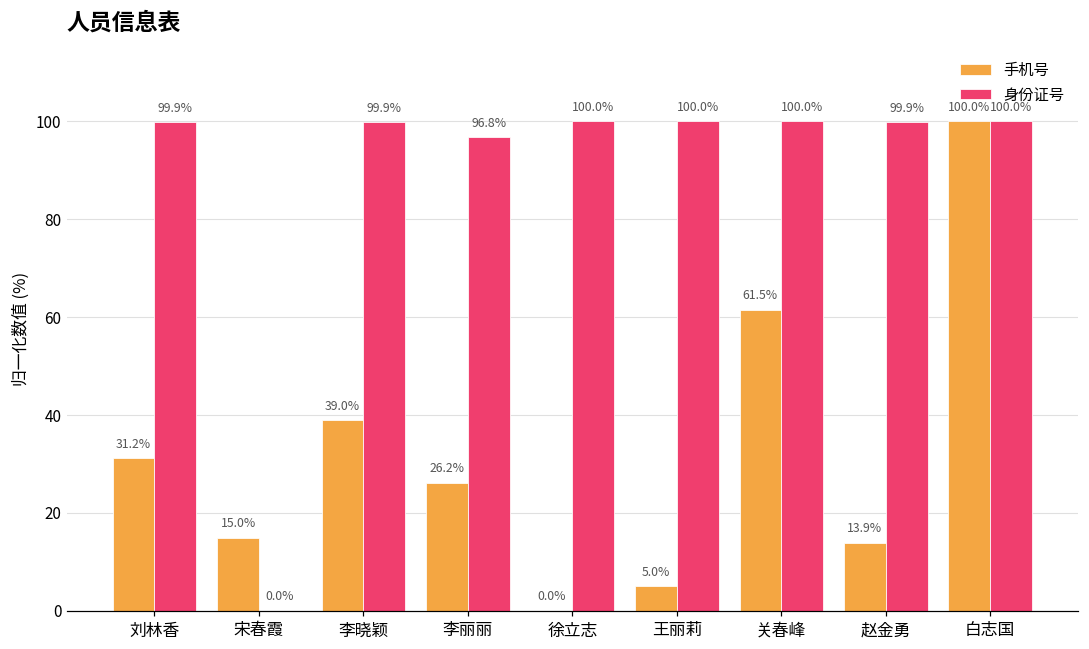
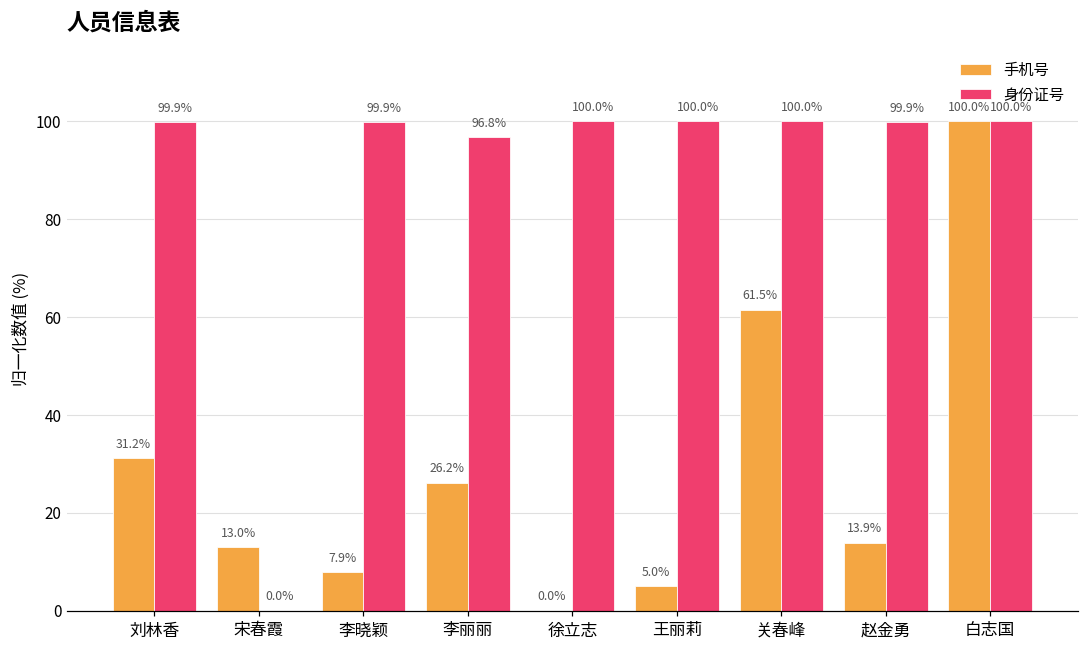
  {
    "手机号": {
      "刘林香": "31.2%",
-     "宋春霞": "15.0%",
-     "李晓颖": "39.0%",
+     "宋春霞": "13.0%",
+     "李晓颖": "7.9%",
      "李丽丽": "26.2%",
      "徐立志": "0.0%",
      "王丽莉": "5.0%",
      "关春峰": "61.5%",
      "赵金勇": "13.9%",
      "白志国": "100.0%"
    },
    "身份证号": {
      "刘林香": "99.9%",
      "宋春霞": "0.0%",
      "李晓颖": "99.9%",
      "李丽丽": "96.8%",
      "徐立志": "100.0%",
      "王丽莉": "100.0%",
      "关春峰": "100.0%",
      "赵金勇": "99.9%",
      "白志国": "100.0%"
    }
  }
